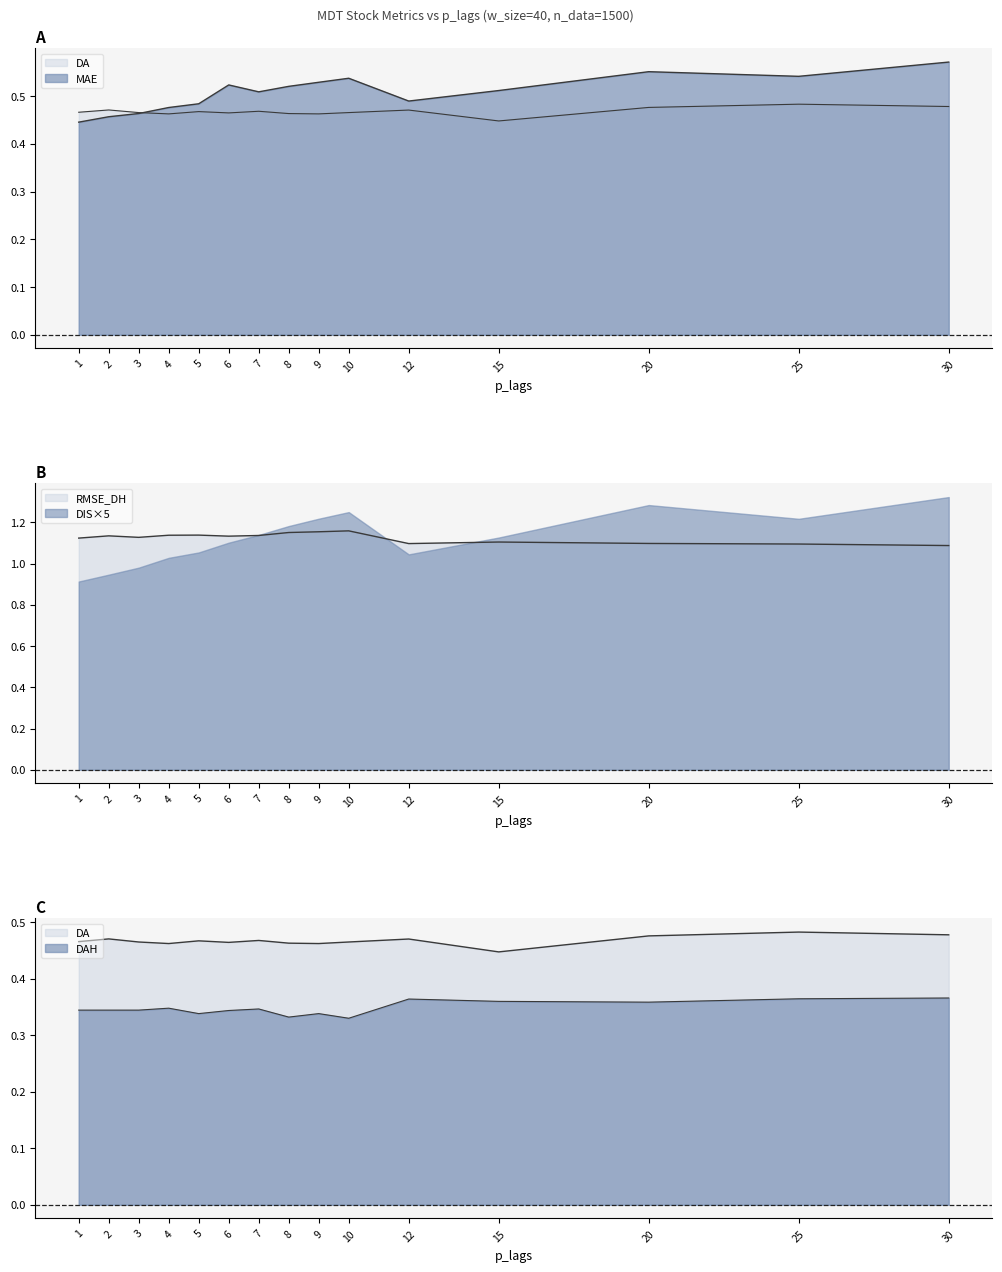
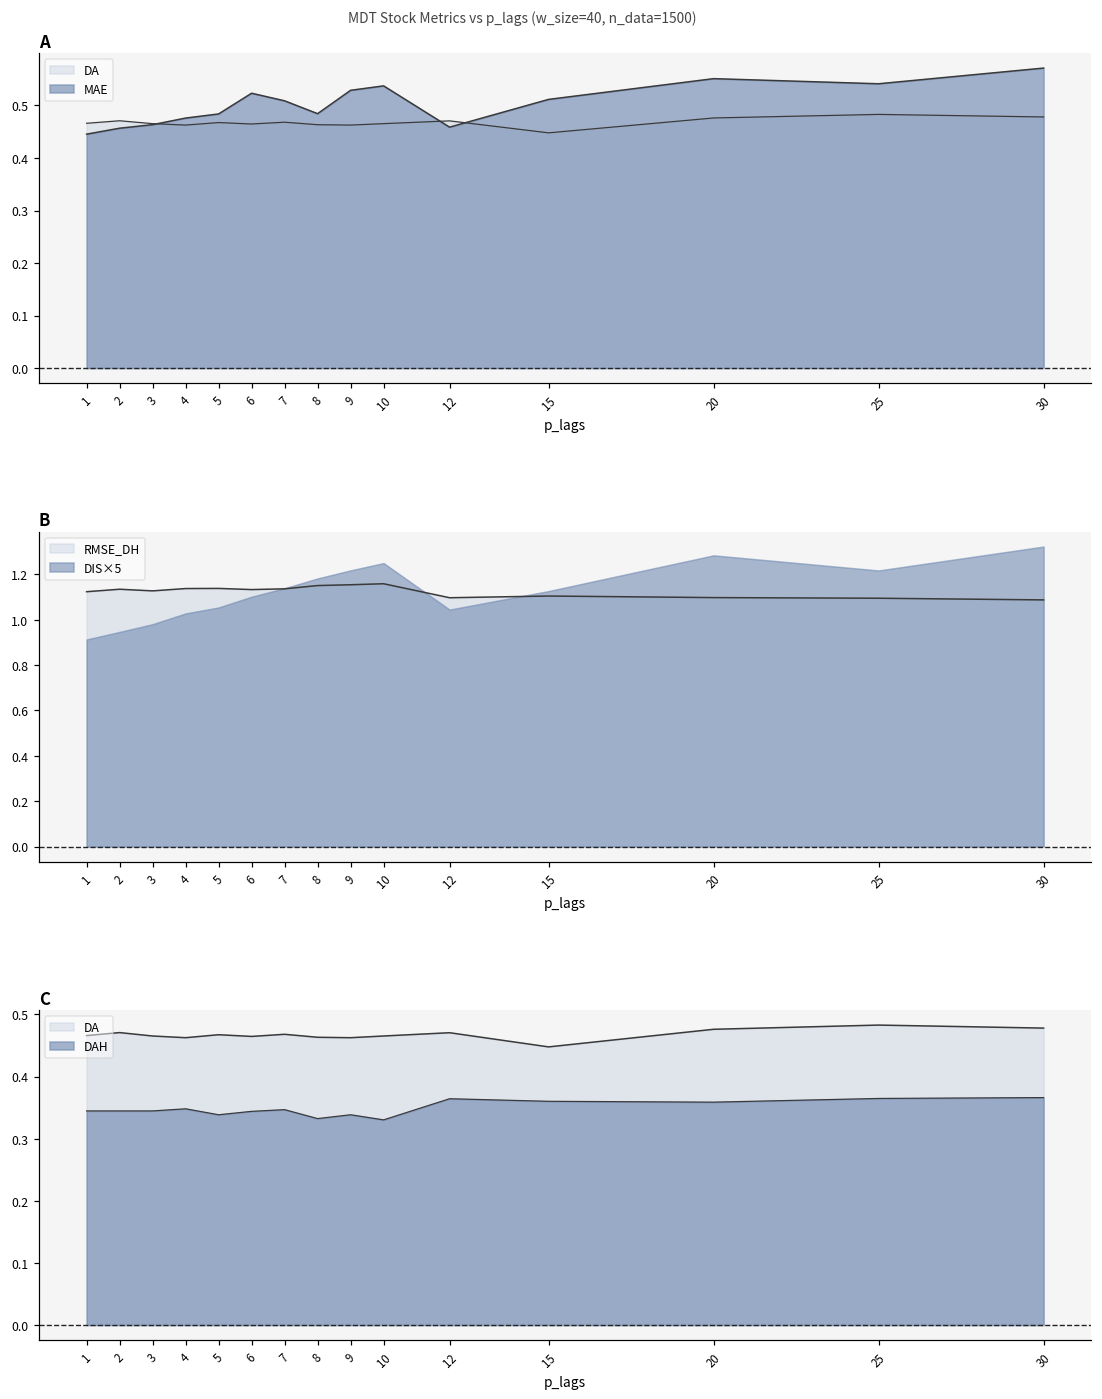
  {
    "A": {
      "DA": {
        "1": 0.47,
        "2": 0.47,
        "4": 0.46,
        "5": 0.47,
        "6": 0.46,
        "7": 0.47,
        "8": 0.46,
        "9": 0.46,
        "10": 0.47,
        "12": 0.47,
        "15": 0.45,
        "20": 0.48,
        "25": 0.48,
        "30": 0.48
      },
      "MAE": {
        "1": 0.45,
        "2": 0.46,
        "4": 0.48,
        "5": 0.48,
        "6": 0.52,
        "7": 0.51,
-       "8": 0.52,
+       "8": 0.48,
        "9": 0.53,
        "10": 0.54,
-       "12": 0.49,
+       "12": 0.46,
        "15": 0.51,
        "20": 0.55,
        "25": 0.54,
        "30": 0.57
      }
    },
    "B": {
      "RMSE_DH": {
        "1": 1.12,
        "2": 1.13,
        "3": 1.13,
        "4": 1.14,
        "5": 1.14,
        "6": 1.13,
        "8": 1.15,
        "9": 1.15,
        "10": 1.16,
        "12": 1.10,
        "15": 1.10,
        "20": 1.10,
        "25": 1.09,
        "30": 1.09
      },
      "DIS×5": {
        "1": 0.91,
        "2": 0.95,
        "3": 0.98,
        "4": 1.03,
        "5": 1.05,
        "6": 1.10,
        "8": 1.18,
        "9": 1.22,
        "10": 1.25,
        "12": 1.04,
        "15": 1.13,
        "20": 1.28,
        "25": 1.22,
        "30": 1.32
      }
    },
    "C": {
      "DA": {
        "2": 0.47,
        "3": 0.47,
        "4": 0.46,
        "5": 0.47,
        "6": 0.46,
        "7": 0.47,
        "8": 0.46,
        "9": 0.46,
        "10": 0.47,
        "12": 0.47,
        "15": 0.45,
        "20": 0.48,
        "25": 0.48,
        "30": 0.48
      },
      "DAH": {
        "1": 0.34,
        "2": 0.34,
        "3": 0.34,
        "4": 0.35,
        "5": 0.34,
        "6": 0.34,
        "7": 0.35,
        "8": 0.33,
        "9": 0.34,
        "10": 0.33,
        "12": 0.36,
        "15": 0.36,
        "20": 0.36,
        "25": 0.36,
        "30": 0.37
      }
    }
  }
